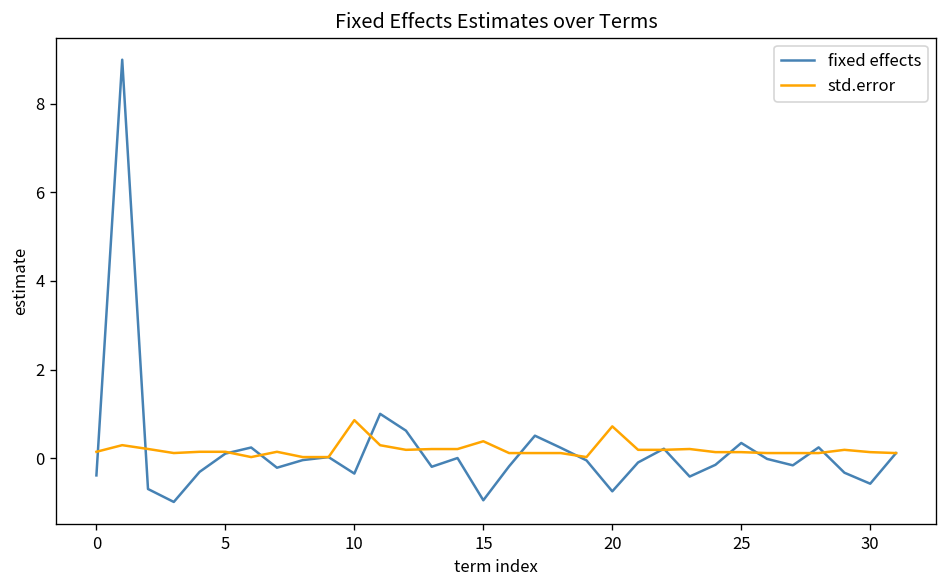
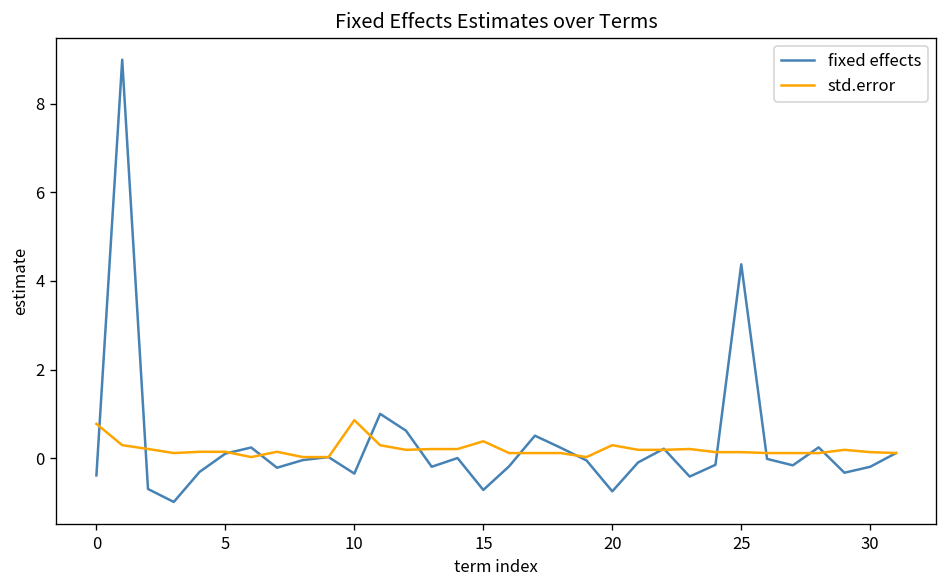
  {
    "fixed effects": {
      "0": -0.4,
      "10": -0.3,
-     "15": -0.9,
+     "15": -0.7,
      "20": -0.7,
-     "25": 0.3,
-     "30": -0.6
+     "25": 4.4,
+     "30": -0.2
    },
    "std.error": {
-     "0": 0.1,
+     "0": 0.8,
      "10": 0.9,
      "15": 0.4,
-     "20": 0.7,
+     "20": 0.3,
      "25": 0.1,
      "30": 0.1
    }
  }
